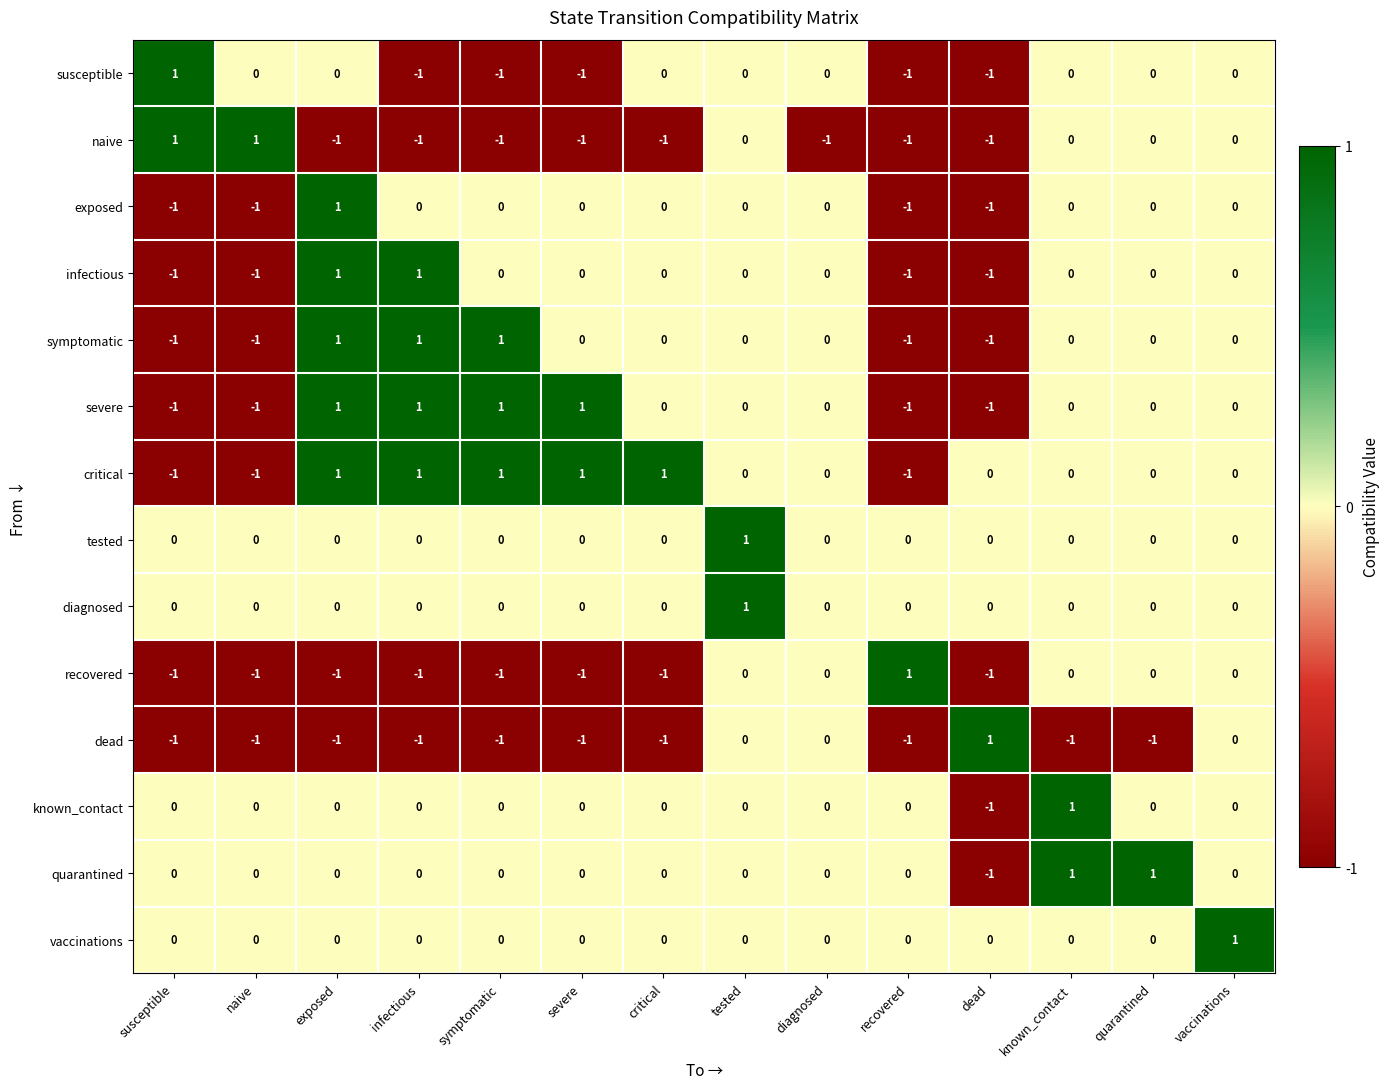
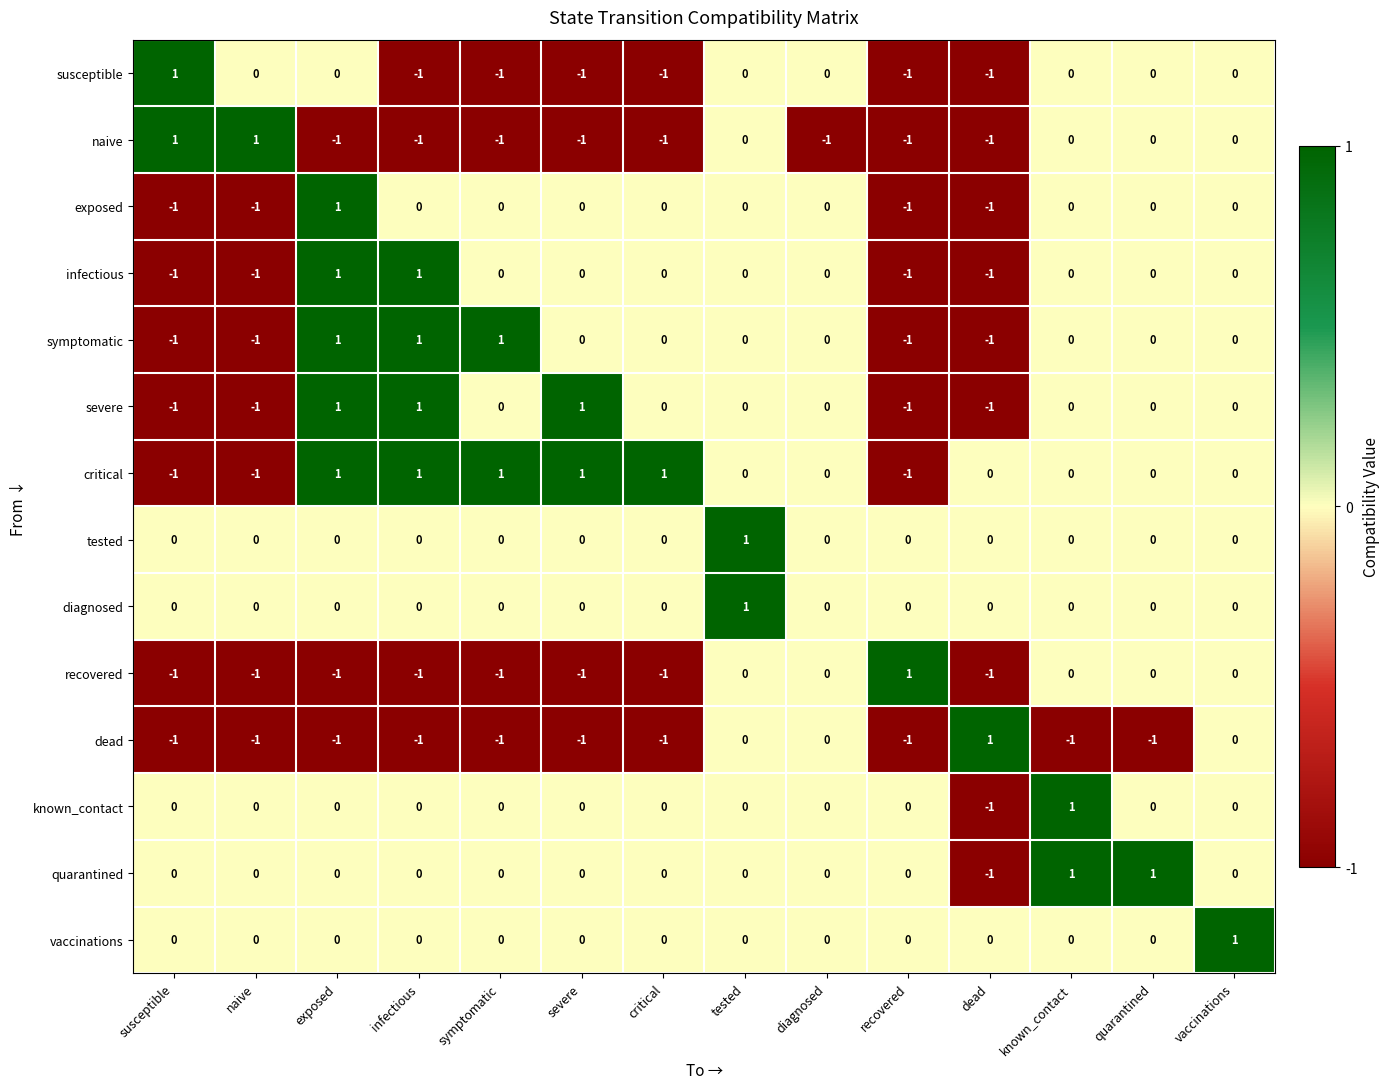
  {
    "susceptible": {
      "susceptible": 1,
      "naive": 0,
      "exposed": 0,
      "infectious": -1,
      "symptomatic": -1,
      "severe": -1,
-     "critical": 0,
+     "critical": -1,
      "tested": 0,
      "diagnosed": 0,
      "recovered": -1,
      "dead": -1,
      "known_contact": 0,
      "quarantined": 0,
      "vaccinations": 0
    },
    "naive": {
      "susceptible": 1,
      "naive": 1,
      "exposed": -1,
      "infectious": -1,
      "symptomatic": -1,
      "severe": -1,
      "critical": -1,
      "tested": 0,
      "diagnosed": -1,
      "recovered": -1,
      "dead": -1,
      "known_contact": 0,
      "quarantined": 0,
      "vaccinations": 0
    },
    "exposed": {
      "susceptible": -1,
      "naive": -1,
      "exposed": 1,
      "infectious": 0,
      "symptomatic": 0,
      "severe": 0,
      "critical": 0,
      "tested": 0,
      "diagnosed": 0,
      "recovered": -1,
      "dead": -1,
      "known_contact": 0,
      "quarantined": 0,
      "vaccinations": 0
    },
    "infectious": {
      "susceptible": -1,
      "naive": -1,
      "exposed": 1,
      "infectious": 1,
      "symptomatic": 0,
      "severe": 0,
      "critical": 0,
      "tested": 0,
      "diagnosed": 0,
      "recovered": -1,
      "dead": -1,
      "known_contact": 0,
      "quarantined": 0,
      "vaccinations": 0
    },
    "symptomatic": {
      "susceptible": -1,
      "naive": -1,
      "exposed": 1,
      "infectious": 1,
      "symptomatic": 1,
      "severe": 0,
      "critical": 0,
      "tested": 0,
      "diagnosed": 0,
      "recovered": -1,
      "dead": -1,
      "known_contact": 0,
      "quarantined": 0,
      "vaccinations": 0
    },
    "severe": {
      "susceptible": -1,
      "naive": -1,
      "exposed": 1,
      "infectious": 1,
-     "symptomatic": 1,
+     "symptomatic": 0,
      "severe": 1,
      "critical": 0,
      "tested": 0,
      "diagnosed": 0,
      "recovered": -1,
      "dead": -1,
      "known_contact": 0,
      "quarantined": 0,
      "vaccinations": 0
    },
    "critical": {
      "susceptible": -1,
      "naive": -1,
      "exposed": 1,
      "infectious": 1,
      "symptomatic": 1,
      "severe": 1,
      "critical": 1,
      "tested": 0,
      "diagnosed": 0,
      "recovered": -1,
      "dead": 0,
      "known_contact": 0,
      "quarantined": 0,
      "vaccinations": 0
    },
    "tested": {
      "susceptible": 0,
      "naive": 0,
      "exposed": 0,
      "infectious": 0,
      "symptomatic": 0,
      "severe": 0,
      "critical": 0,
      "tested": 1,
      "diagnosed": 0,
      "recovered": 0,
      "dead": 0,
      "known_contact": 0,
      "quarantined": 0,
      "vaccinations": 0
    },
    "diagnosed": {
      "susceptible": 0,
      "naive": 0,
      "exposed": 0,
      "infectious": 0,
      "symptomatic": 0,
      "severe": 0,
      "critical": 0,
      "tested": 1,
      "diagnosed": 0,
      "recovered": 0,
      "dead": 0,
      "known_contact": 0,
      "quarantined": 0,
      "vaccinations": 0
    },
    "recovered": {
      "susceptible": -1,
      "naive": -1,
      "exposed": -1,
      "infectious": -1,
      "symptomatic": -1,
      "severe": -1,
      "critical": -1,
      "tested": 0,
      "diagnosed": 0,
      "recovered": 1,
      "dead": -1,
      "known_contact": 0,
      "quarantined": 0,
      "vaccinations": 0
    },
    "dead": {
      "susceptible": -1,
      "naive": -1,
      "exposed": -1,
      "infectious": -1,
      "symptomatic": -1,
      "severe": -1,
      "critical": -1,
      "tested": 0,
      "diagnosed": 0,
      "recovered": -1,
      "dead": 1,
      "known_contact": -1,
      "quarantined": -1,
      "vaccinations": 0
    },
    "known_contact": {
      "susceptible": 0,
      "naive": 0,
      "exposed": 0,
      "infectious": 0,
      "symptomatic": 0,
      "severe": 0,
      "critical": 0,
      "tested": 0,
      "diagnosed": 0,
      "recovered": 0,
      "dead": -1,
      "known_contact": 1,
      "quarantined": 0,
      "vaccinations": 0
    },
    "quarantined": {
      "susceptible": 0,
      "naive": 0,
      "exposed": 0,
      "infectious": 0,
      "symptomatic": 0,
      "severe": 0,
      "critical": 0,
      "tested": 0,
      "diagnosed": 0,
      "recovered": 0,
      "dead": -1,
      "known_contact": 1,
      "quarantined": 1,
      "vaccinations": 0
    },
    "vaccinations": {
      "susceptible": 0,
      "naive": 0,
      "exposed": 0,
      "infectious": 0,
      "symptomatic": 0,
      "severe": 0,
      "critical": 0,
      "tested": 0,
      "diagnosed": 0,
      "recovered": 0,
      "dead": 0,
      "known_contact": 0,
      "quarantined": 0,
      "vaccinations": 1
    }
  }
